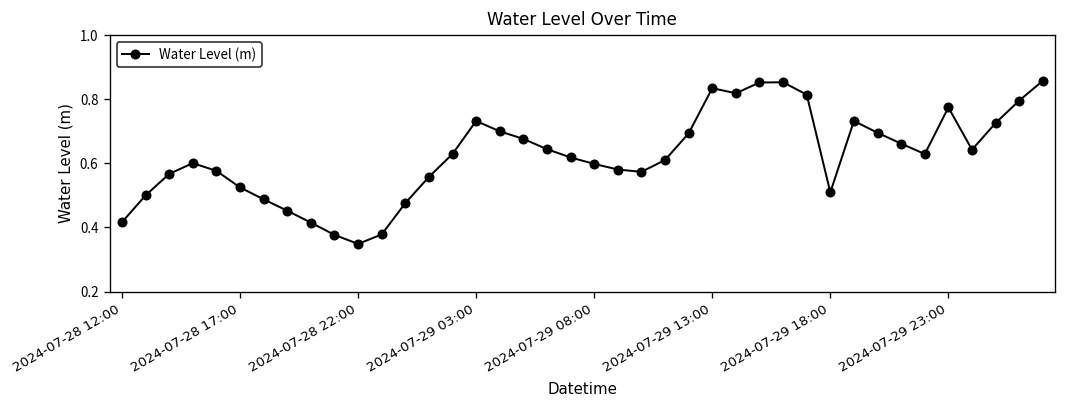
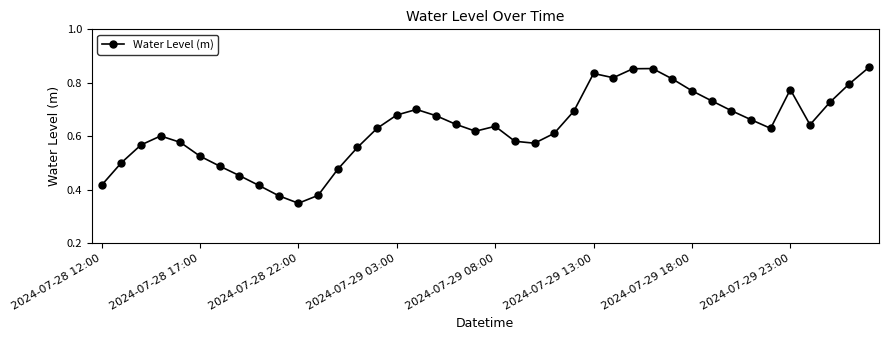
  {
    "2024-07-28 12:00": 0.42,
    "2024-07-28 17:00": 0.53,
    "2024-07-28 22:00": 0.35,
-   "2024-07-29 03:00": 0.73,
-   "2024-07-29 08:00": 0.60,
+   "2024-07-29 03:00": 0.68,
+   "2024-07-29 08:00": 0.64,
    "2024-07-29 13:00": 0.83,
-   "2024-07-29 18:00": 0.51,
+   "2024-07-29 18:00": 0.77,
    "2024-07-29 23:00": 0.77
  }
